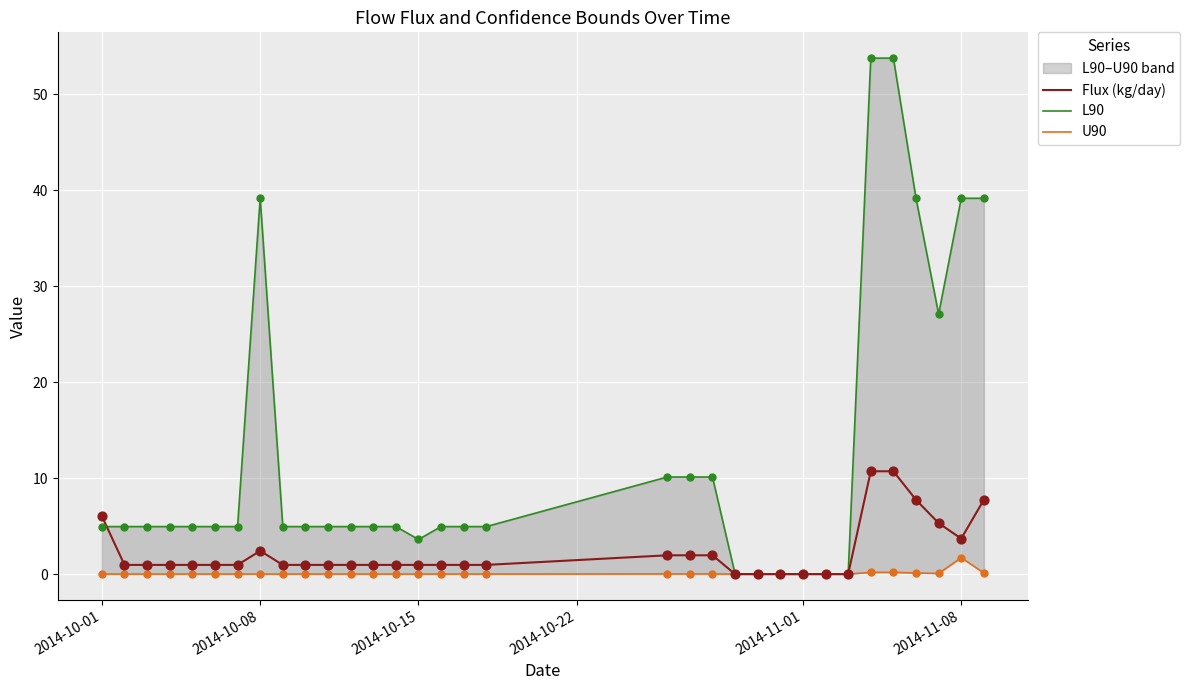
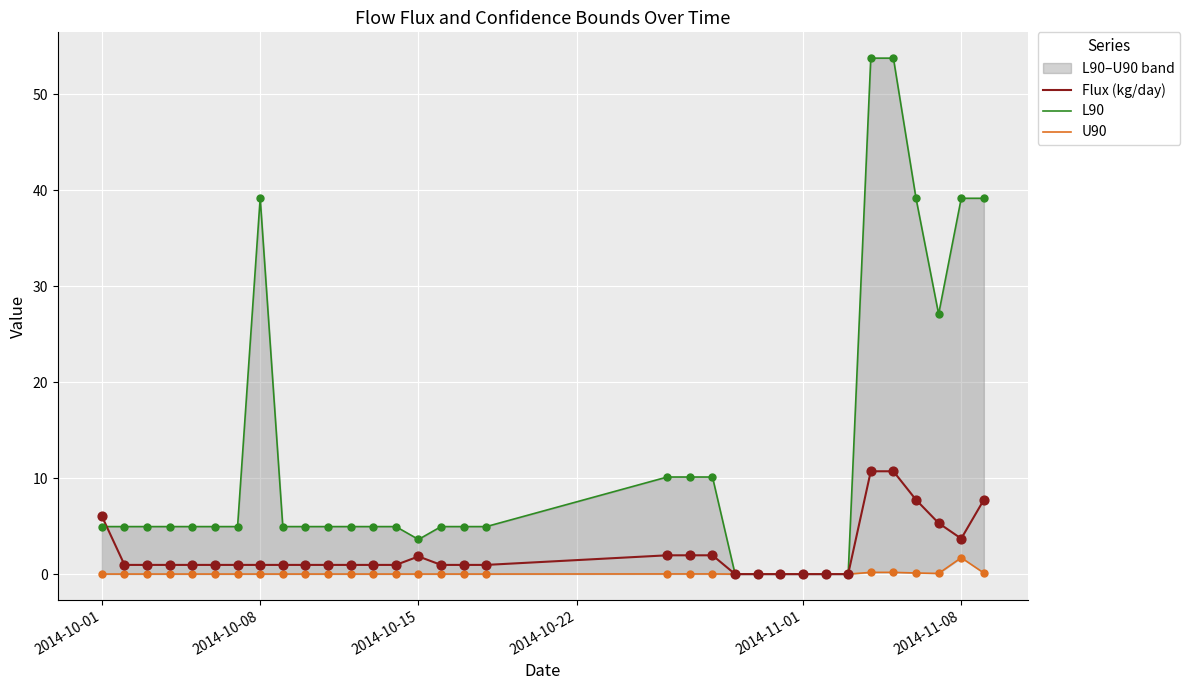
  {
    "Flux (kg/day)": {
      "2014-10-01": 6,
-     "2014-10-08": 2,
-     "2014-10-15": 1,
+     "2014-10-08": 1,
+     "2014-10-15": 2,
      "2014-11-08": 4
    },
    "L90–U90 band": {
      "2014-10-01": 5,
      "2014-10-08": 39,
      "2014-10-15": 4,
      "2014-11-08": 39
    },
    "U90": {
      "2014-10-01": 0,
      "2014-10-08": 0,
      "2014-10-15": 0,
      "2014-11-08": 2
    }
  }
